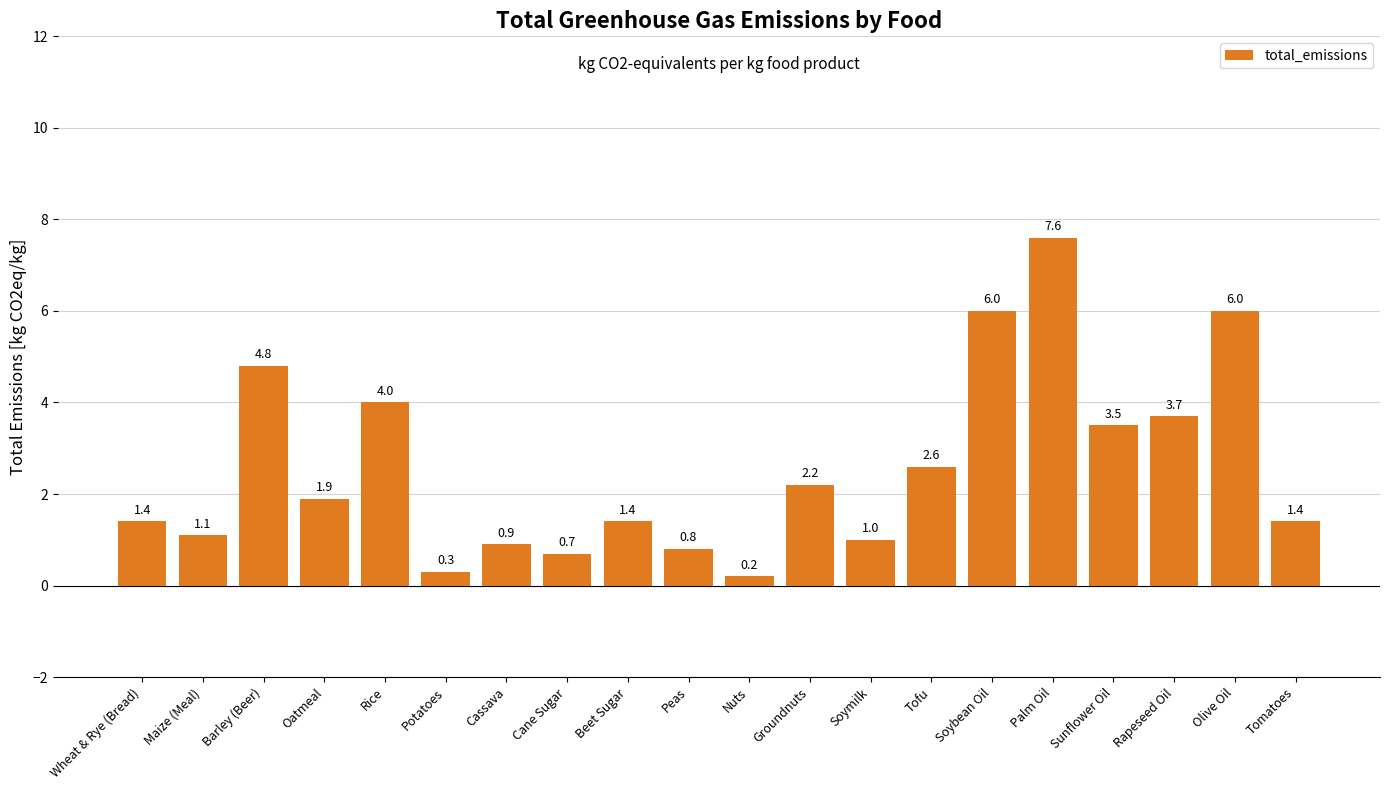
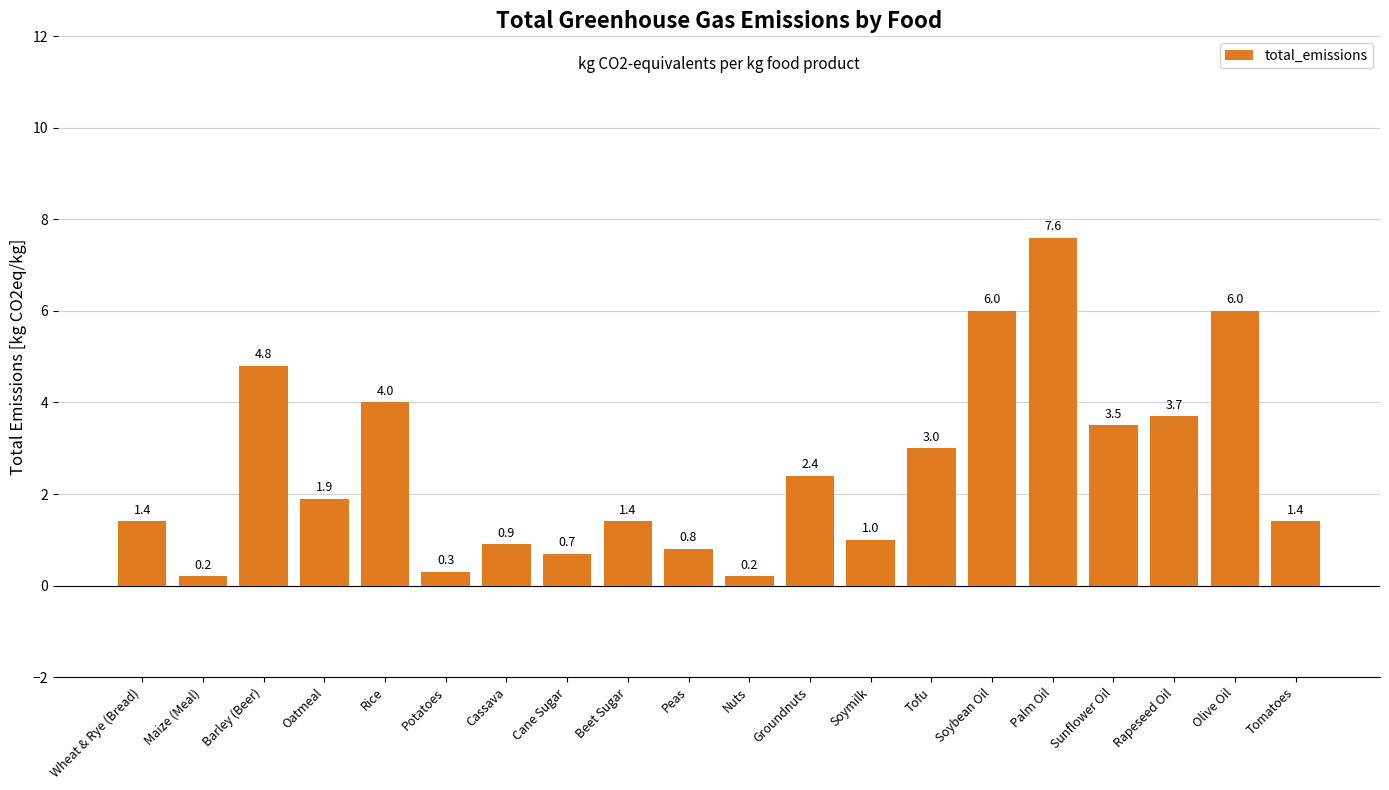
  {
    "Wheat & Rye (Bread)": 1.4,
-   "Maize (Meal)": 1.1,
+   "Maize (Meal)": 0.2,
    "Barley (Beer)": 4.8,
    "Oatmeal": 1.9,
    "Rice": 4.0,
    "Potatoes": 0.3,
    "Cassava": 0.9,
    "Cane Sugar": 0.7,
    "Beet Sugar": 1.4,
    "Peas": 0.8,
    "Nuts": 0.2,
-   "Groundnuts": 2.2,
+   "Groundnuts": 2.4,
    "Soymilk": 1.0,
-   "Tofu": 2.6,
+   "Tofu": 3.0,
    "Soybean Oil": 6.0,
    "Palm Oil": 7.6,
    "Sunflower Oil": 3.5,
    "Rapeseed Oil": 3.7,
    "Olive Oil": 6.0,
    "Tomatoes": 1.4
  }
